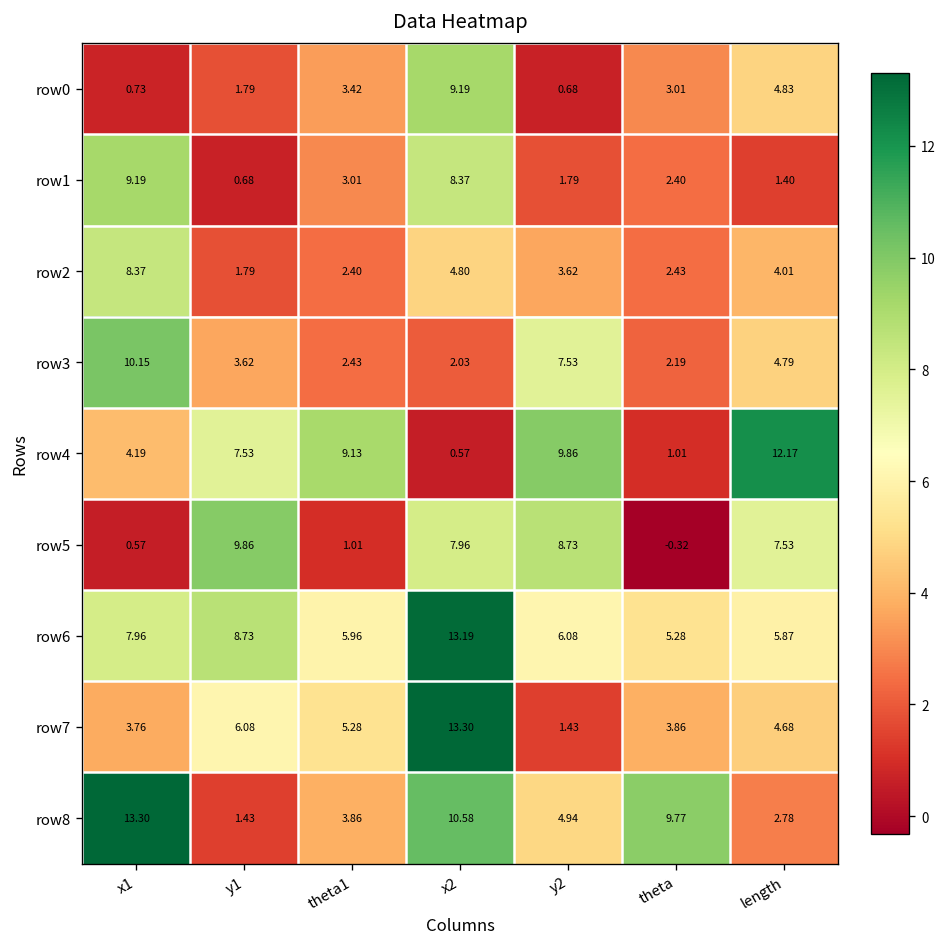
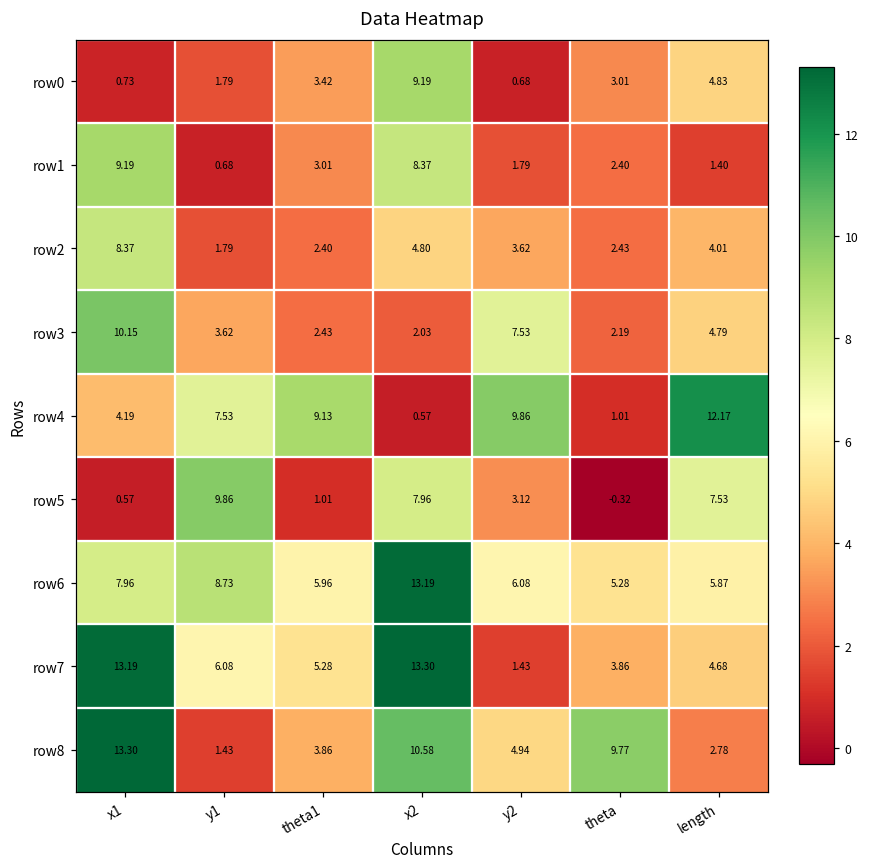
  {
    "row0": {
      "x1": 0.73,
      "y1": 1.79,
      "theta1": 3.42,
      "x2": 9.19,
      "y2": 0.68,
      "theta": 3.01,
      "length": 4.83
    },
    "row1": {
      "x1": 9.19,
      "y1": 0.68,
      "theta1": 3.01,
      "x2": 8.37,
      "y2": 1.79,
      "theta": 2.40,
      "length": 1.40
    },
    "row2": {
      "x1": 8.37,
      "y1": 1.79,
      "theta1": 2.40,
      "x2": 4.80,
      "y2": 3.62,
      "theta": 2.43,
      "length": 4.01
    },
    "row3": {
      "x1": 10.15,
      "y1": 3.62,
      "theta1": 2.43,
      "x2": 2.03,
      "y2": 7.53,
      "theta": 2.19,
      "length": 4.79
    },
    "row4": {
      "x1": 4.19,
      "y1": 7.53,
      "theta1": 9.13,
      "x2": 0.57,
      "y2": 9.86,
      "theta": 1.01,
      "length": 12.17
    },
    "row5": {
      "x1": 0.57,
      "y1": 9.86,
      "theta1": 1.01,
      "x2": 7.96,
-     "y2": 8.73,
+     "y2": 3.12,
      "theta": -0.32,
      "length": 7.53
    },
    "row6": {
      "x1": 7.96,
      "y1": 8.73,
      "theta1": 5.96,
      "x2": 13.19,
      "y2": 6.08,
      "theta": 5.28,
      "length": 5.87
    },
    "row7": {
-     "x1": 3.76,
+     "x1": 13.19,
      "y1": 6.08,
      "theta1": 5.28,
      "x2": 13.30,
      "y2": 1.43,
      "theta": 3.86,
      "length": 4.68
    },
    "row8": {
      "x1": 13.30,
      "y1": 1.43,
      "theta1": 3.86,
      "x2": 10.58,
      "y2": 4.94,
      "theta": 9.77,
      "length": 2.78
    }
  }
